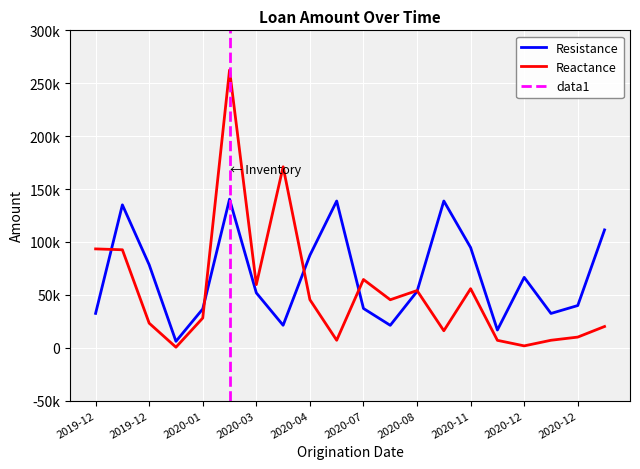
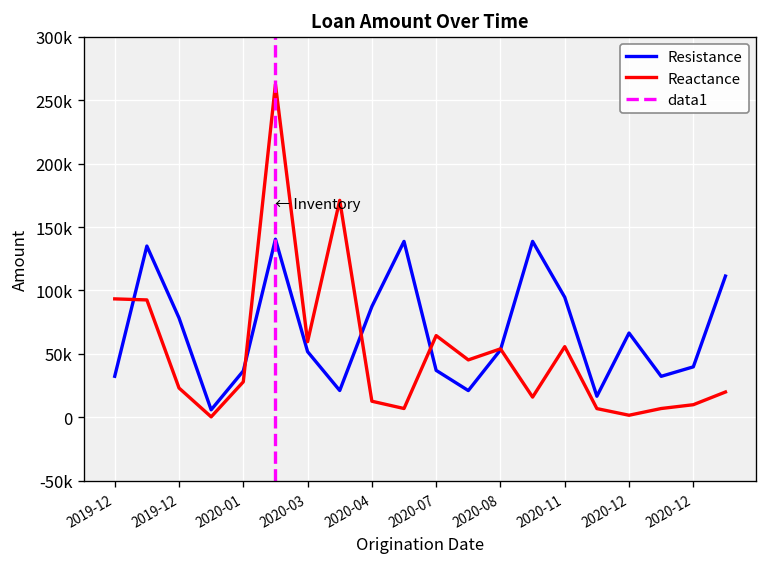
  {
    "Resistance": {
      "2020-04": 87000,
      "2020-07": 37000
    },
    "Reactance": {
-     "2020-04": 45000,
+     "2020-04": 13000,
      "2020-07": 64000
    }
  }
